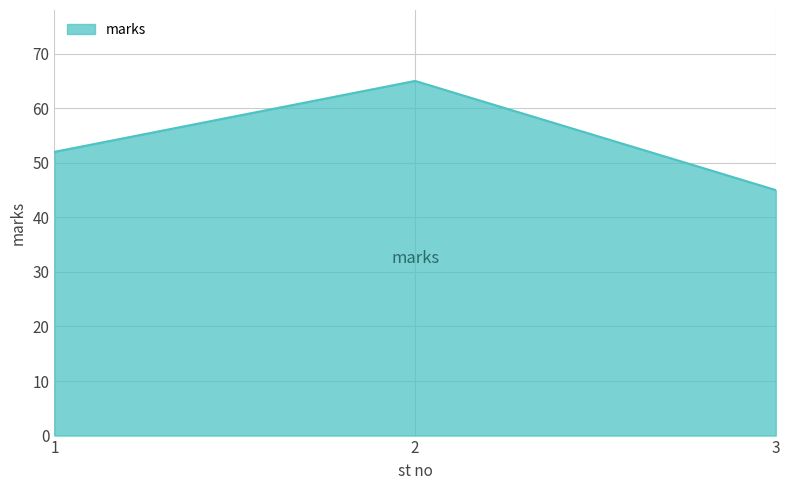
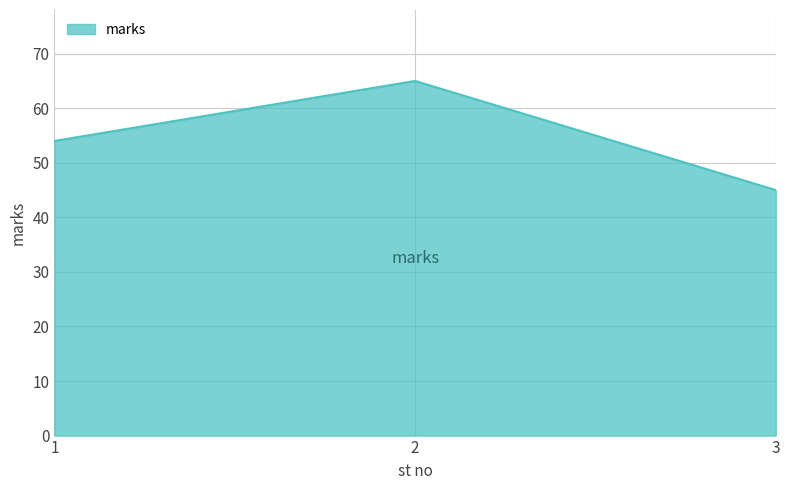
  {
-   "1": 52,
+   "1": 54,
    "2": 65,
    "3": 45
  }
